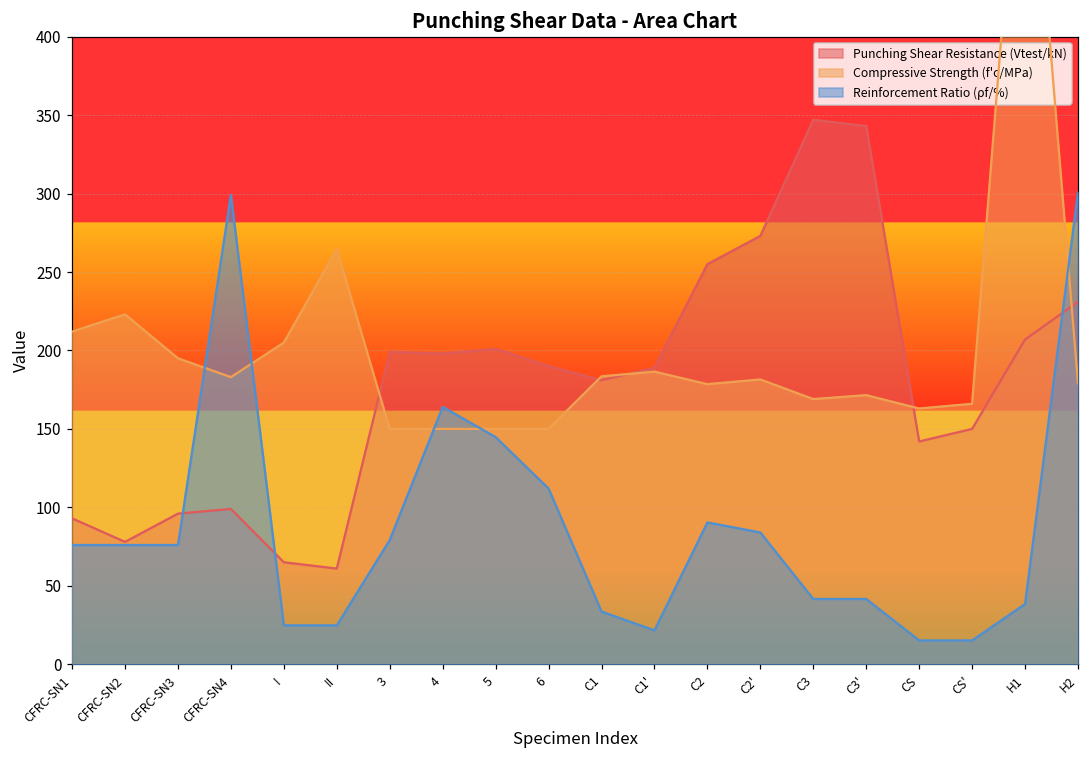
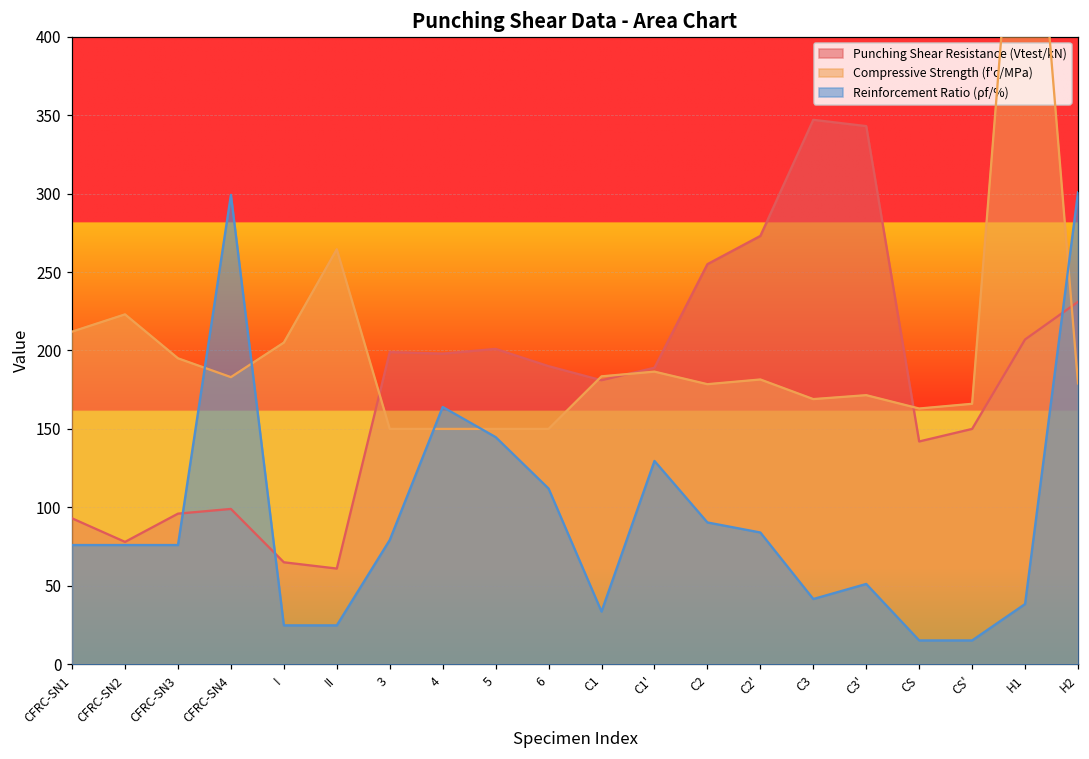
  {
    "Reinforcement Ratio (ρf/%)": {
      "CFRC-SN1": 76,
      "CFRC-SN2": 76,
      "CFRC-SN3": 76,
      "CFRC-SN4": 299,
      "I": 25,
      "II": 25,
      "3": 79,
      "4": 164,
      "5": 145,
      "6": 112,
      "C1": 34,
-     "C1'": 22,
+     "C1'": 130,
      "C2": 90,
      "C2'": 84,
      "C3": 42,
-     "C3'": 42,
+     "C3'": 51,
      "CS": 15,
      "CS'": 15,
      "H1": 38,
      "H2": 301
    }
  }
